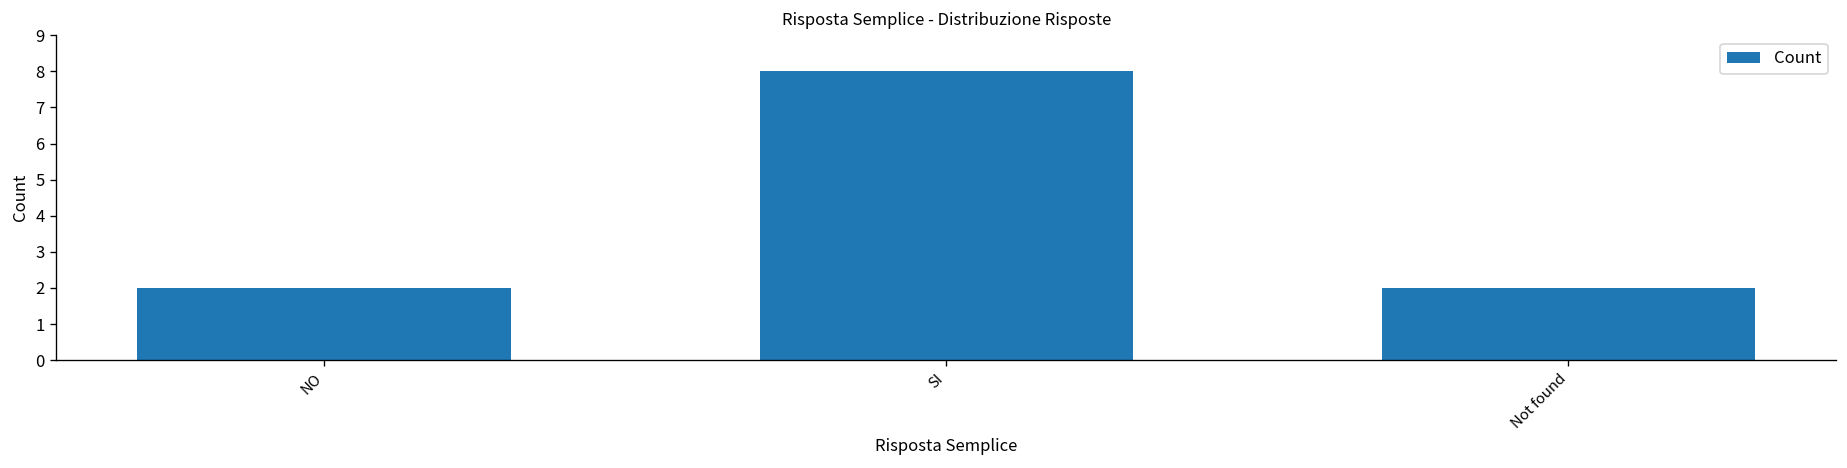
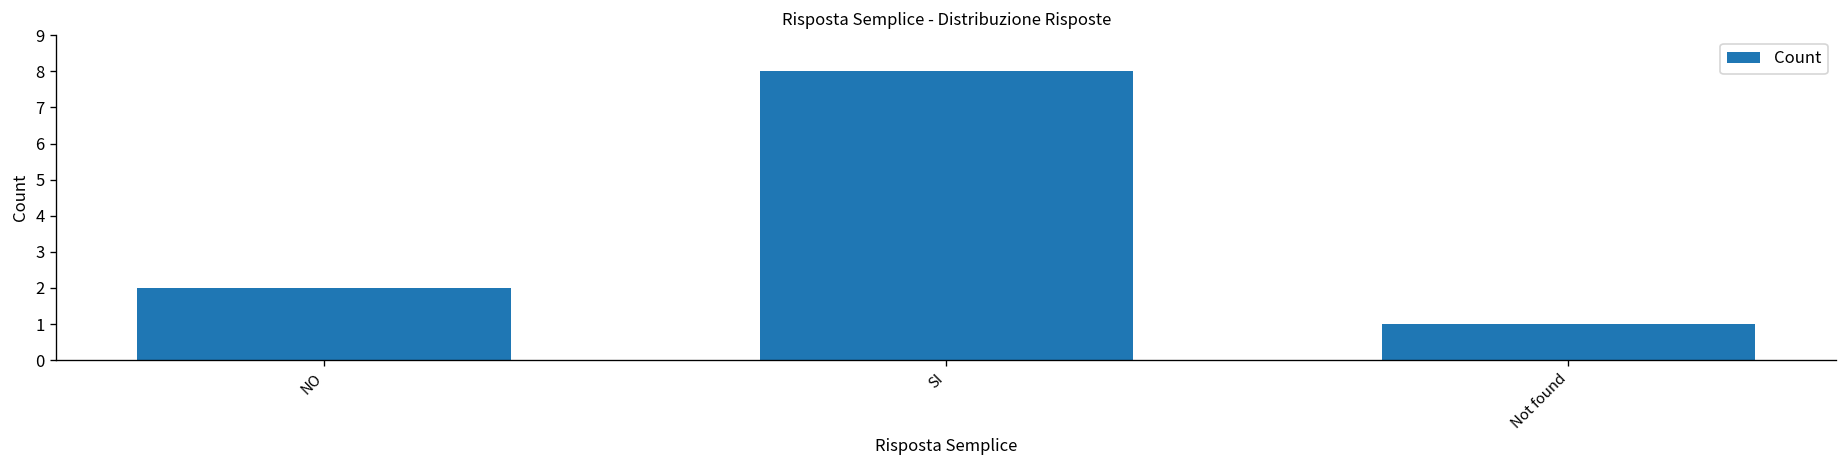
  {
    "NO": 2,
    "SI": 8,
-   "Not found": 2
+   "Not found": 1
  }
